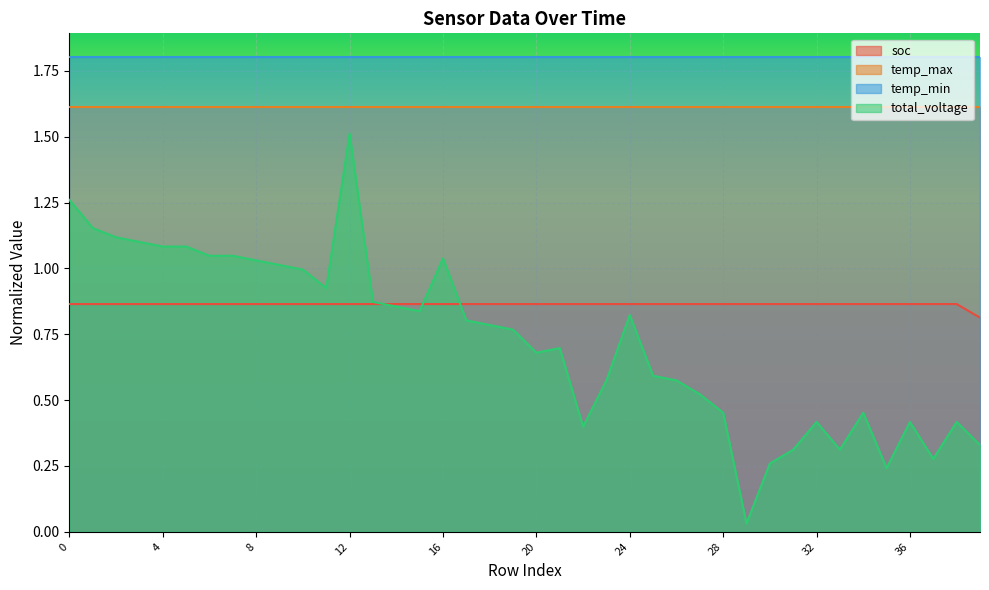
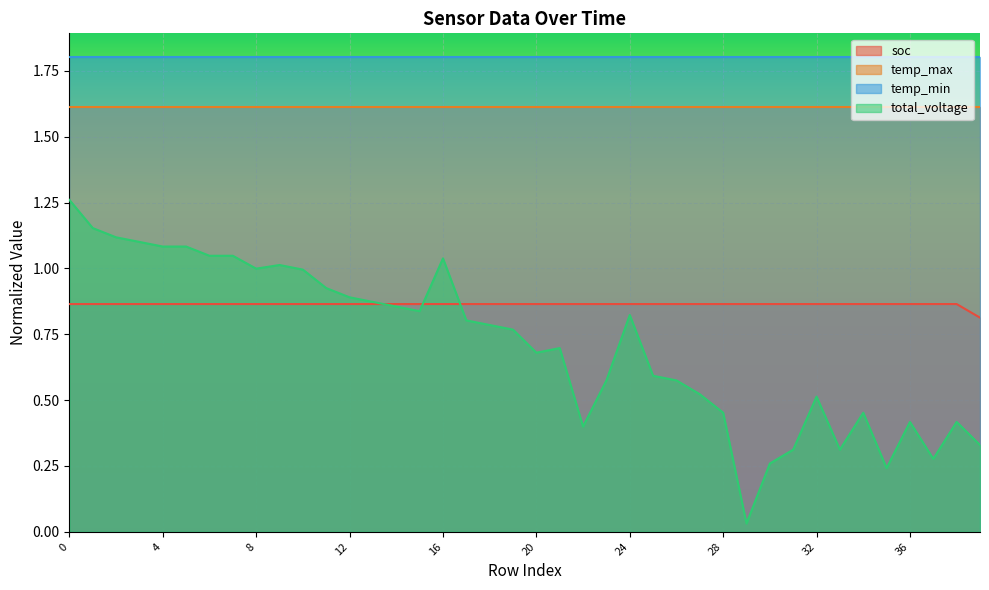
  {
    "temp_min": {
      "0": 1.80,
      "4": 1.80,
      "8": 1.80,
      "12": 1.80,
      "16": 1.80,
      "20": 1.80,
      "24": 1.80,
      "28": 1.80,
      "32": 1.80
    },
    "total_voltage": {
      "0": 1.26,
      "4": 1.08,
-     "8": 1.03,
-     "12": 1.51,
+     "8": 1.00,
+     "12": 0.89,
      "16": 1.04,
      "20": 0.68,
      "24": 0.82,
      "28": 0.45,
-     "32": 0.42,
+     "32": 0.51,
      "36": 0.42
    }
  }
